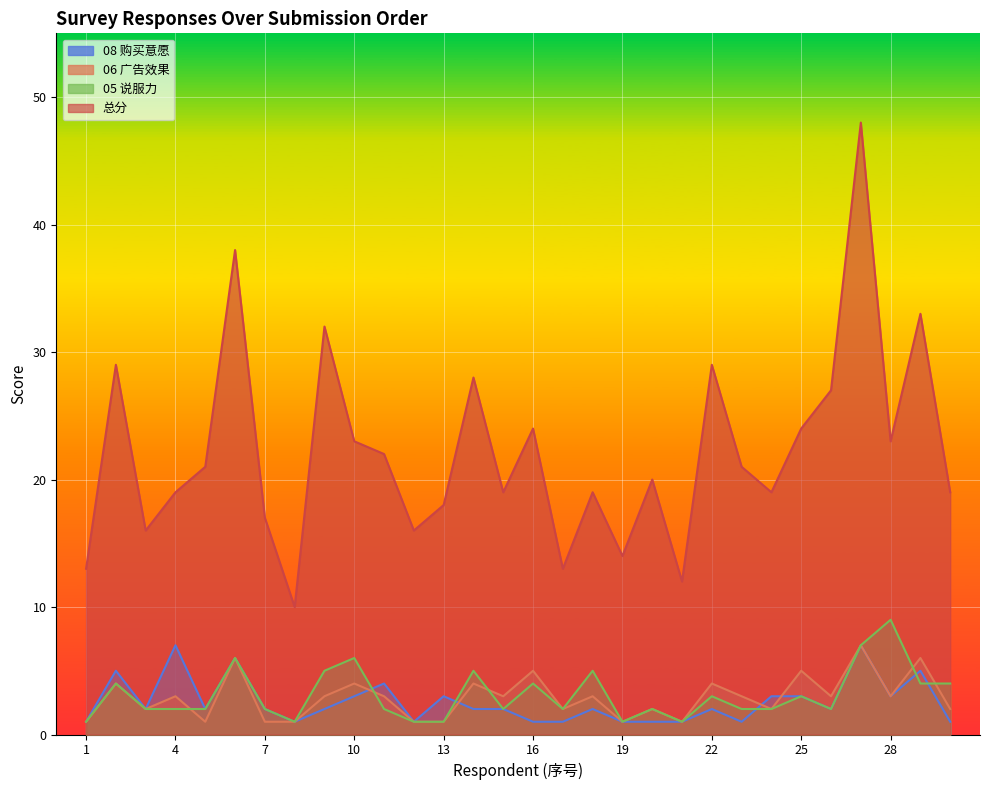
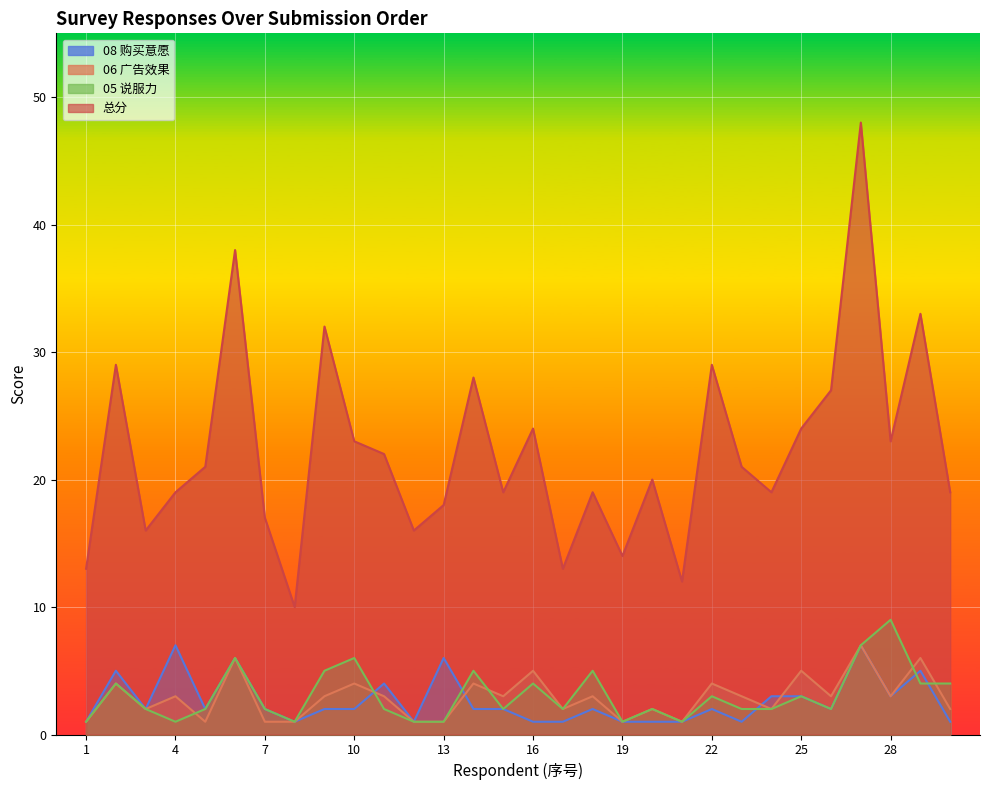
  {
    "08 购买意愿": {
      "4": 7,
-     "10": 3,
-     "13": 3,
+     "10": 2,
+     "13": 6,
      "16": 1,
      "22": 2
    },
    "05 说服力": {
-     "4": 2,
+     "4": 1,
      "10": 6,
      "16": 4,
      "22": 3,
      "28": 9
    }
  }
